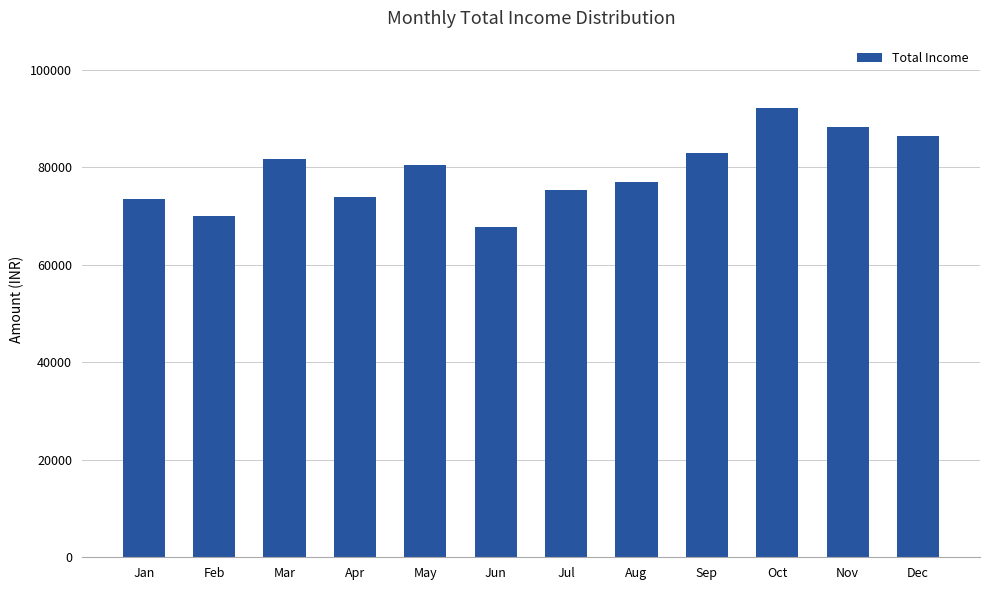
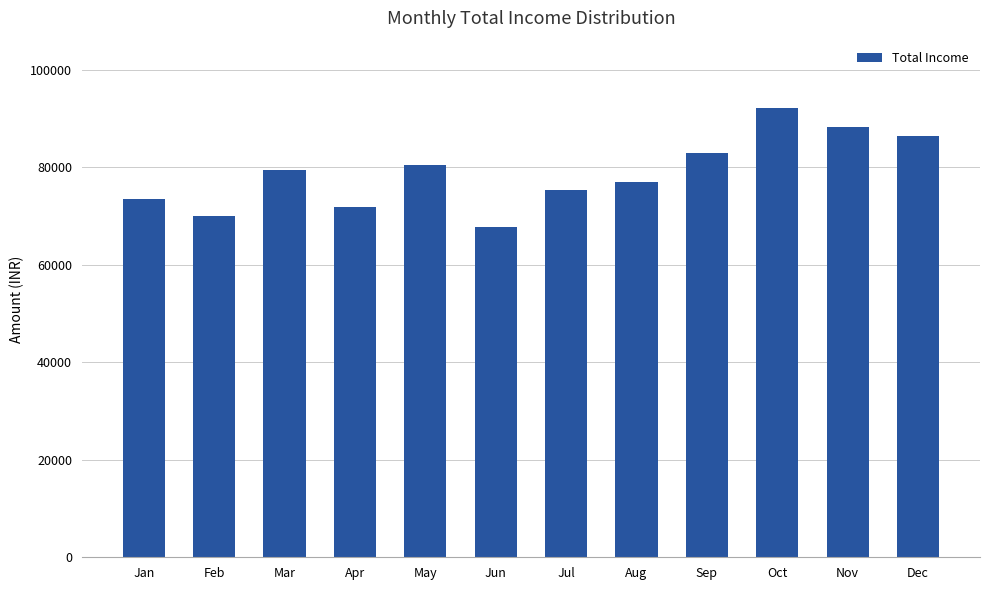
  {
    "Jan": 74000,
    "Feb": 70000,
-   "Mar": 82000,
-   "Apr": 74000,
+   "Mar": 80000,
+   "Apr": 72000,
    "May": 81000,
    "Jun": 68000,
    "Jul": 75000,
    "Aug": 77000,
    "Sep": 83000,
    "Oct": 92000,
    "Nov": 88000,
    "Dec": 86000
  }
